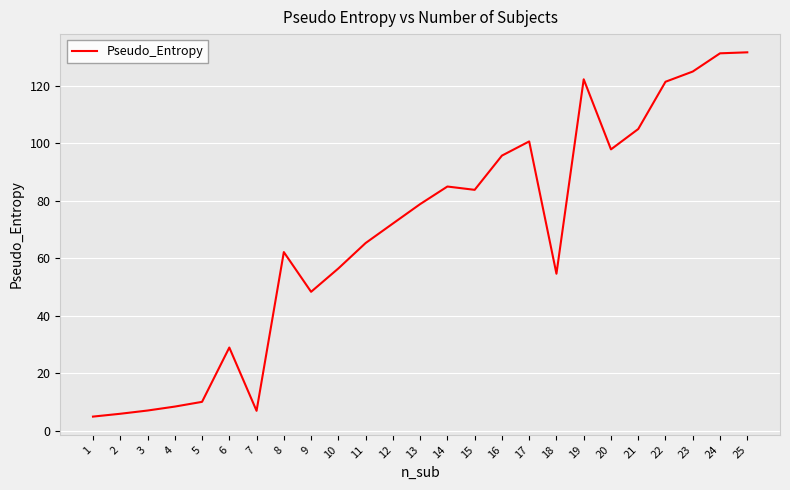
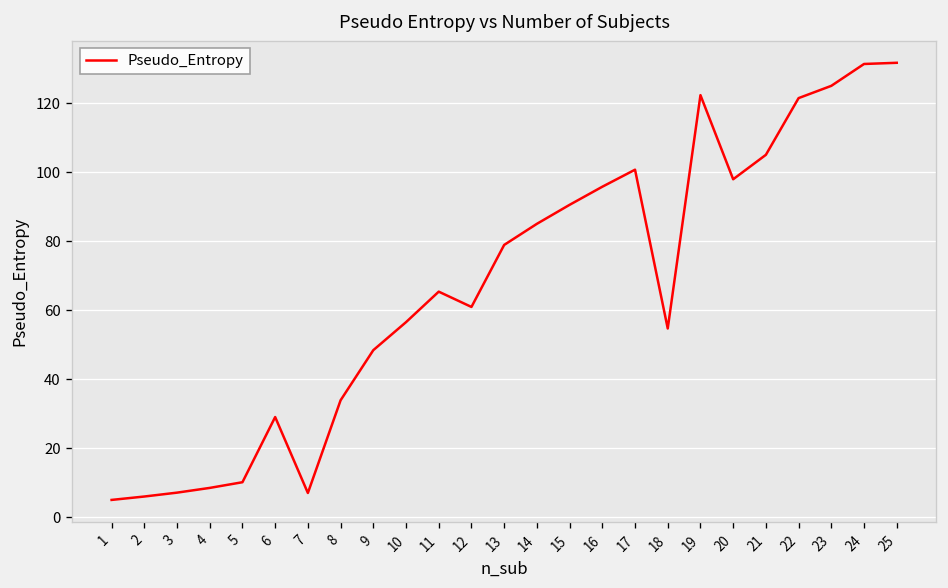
  {
    "1": 5,
    "2": 6,
    "3": 7,
    "4": 8,
    "5": 10,
    "6": 29,
    "7": 7,
-   "8": 62,
+   "8": 34,
    "9": 48,
    "10": 57,
    "11": 65,
-   "12": 72,
+   "12": 61,
    "13": 79,
    "14": 85,
-   "15": 84,
+   "15": 91,
    "16": 96,
    "17": 101,
    "18": 55,
    "19": 122,
    "20": 98,
    "21": 105,
    "22": 121,
    "23": 125,
    "24": 131,
    "25": 132
  }
